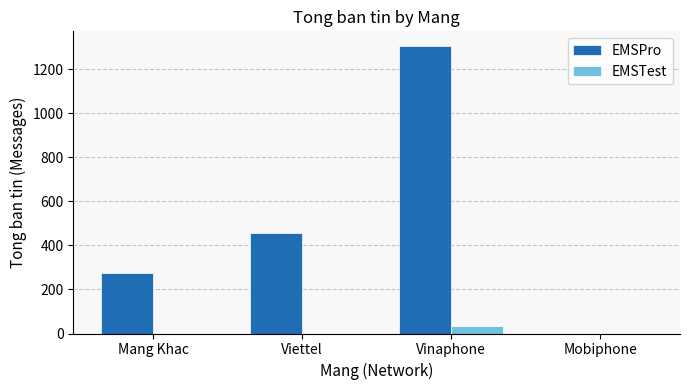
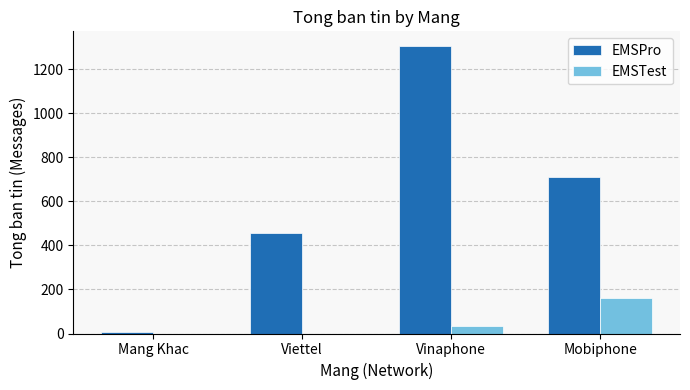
  {
    "EMSPro": {
-     "Mang Khac": 280,
+     "Mang Khac": 10,
      "Viettel": 460,
      "Vinaphone": 1310,
-     "Mobiphone": 0
+     "Mobiphone": 710
    },
    "EMSTest": {
      "Mang Khac": 0,
      "Viettel": 0,
      "Vinaphone": 30,
-     "Mobiphone": 0
+     "Mobiphone": 160
    }
  }
